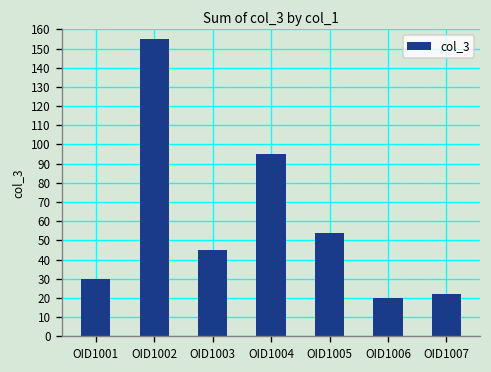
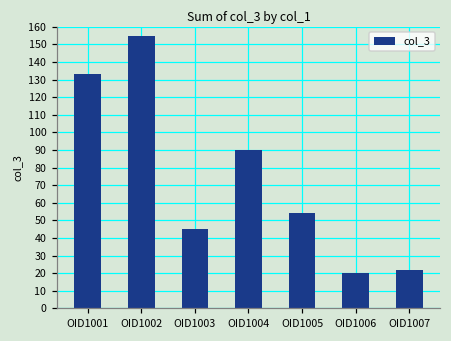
  {
-   "OID1001": 30,
+   "OID1001": 133,
    "OID1002": 155,
    "OID1003": 45,
-   "OID1004": 95,
+   "OID1004": 90,
    "OID1005": 54,
    "OID1006": 20,
    "OID1007": 22
  }
